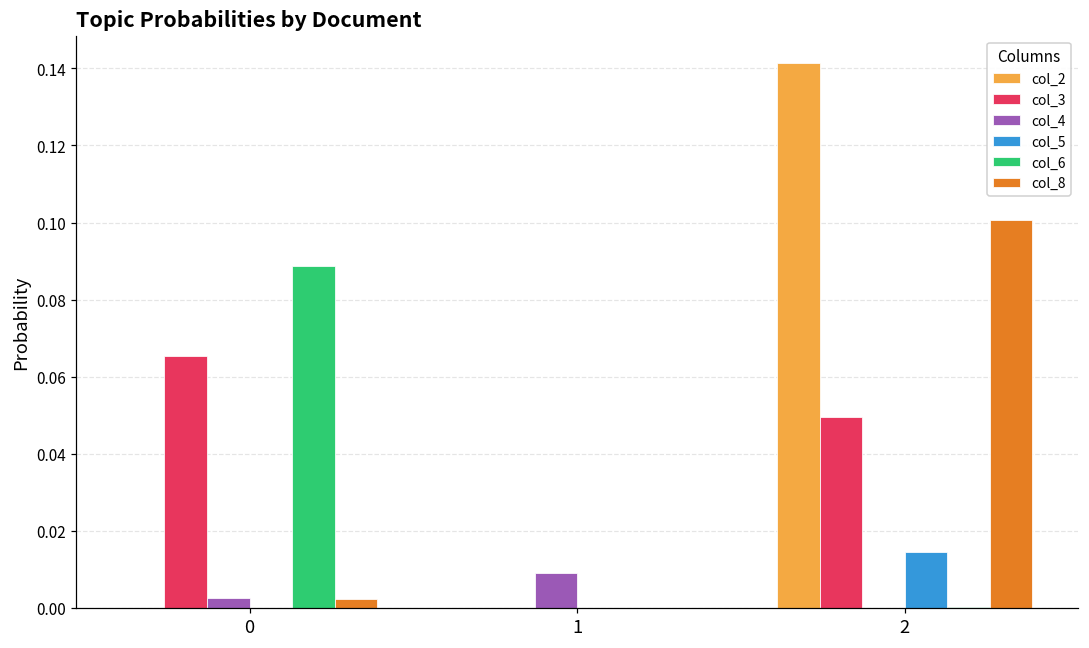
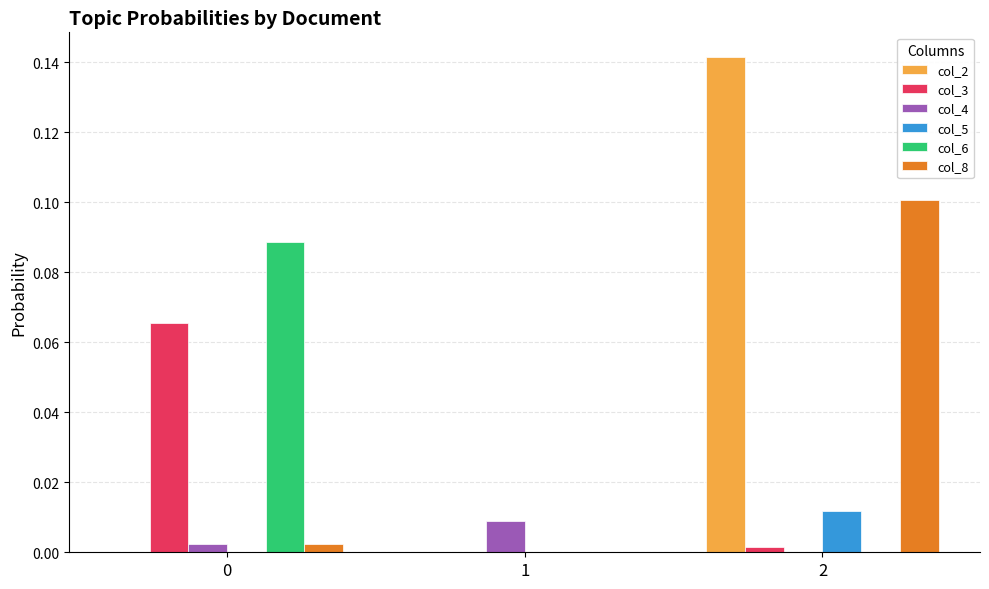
  {
    "col_3": {
      "0": 0.065,
-     "2": 0.050
+     "2": 0.001
    },
    "col_4": {
      "0": 0.002,
      "1": 0.009
    },
    "col_5": {
-     "2": 0.014
+     "2": 0.012
    },
    "col_6": {
      "0": 0.089
    }
  }
